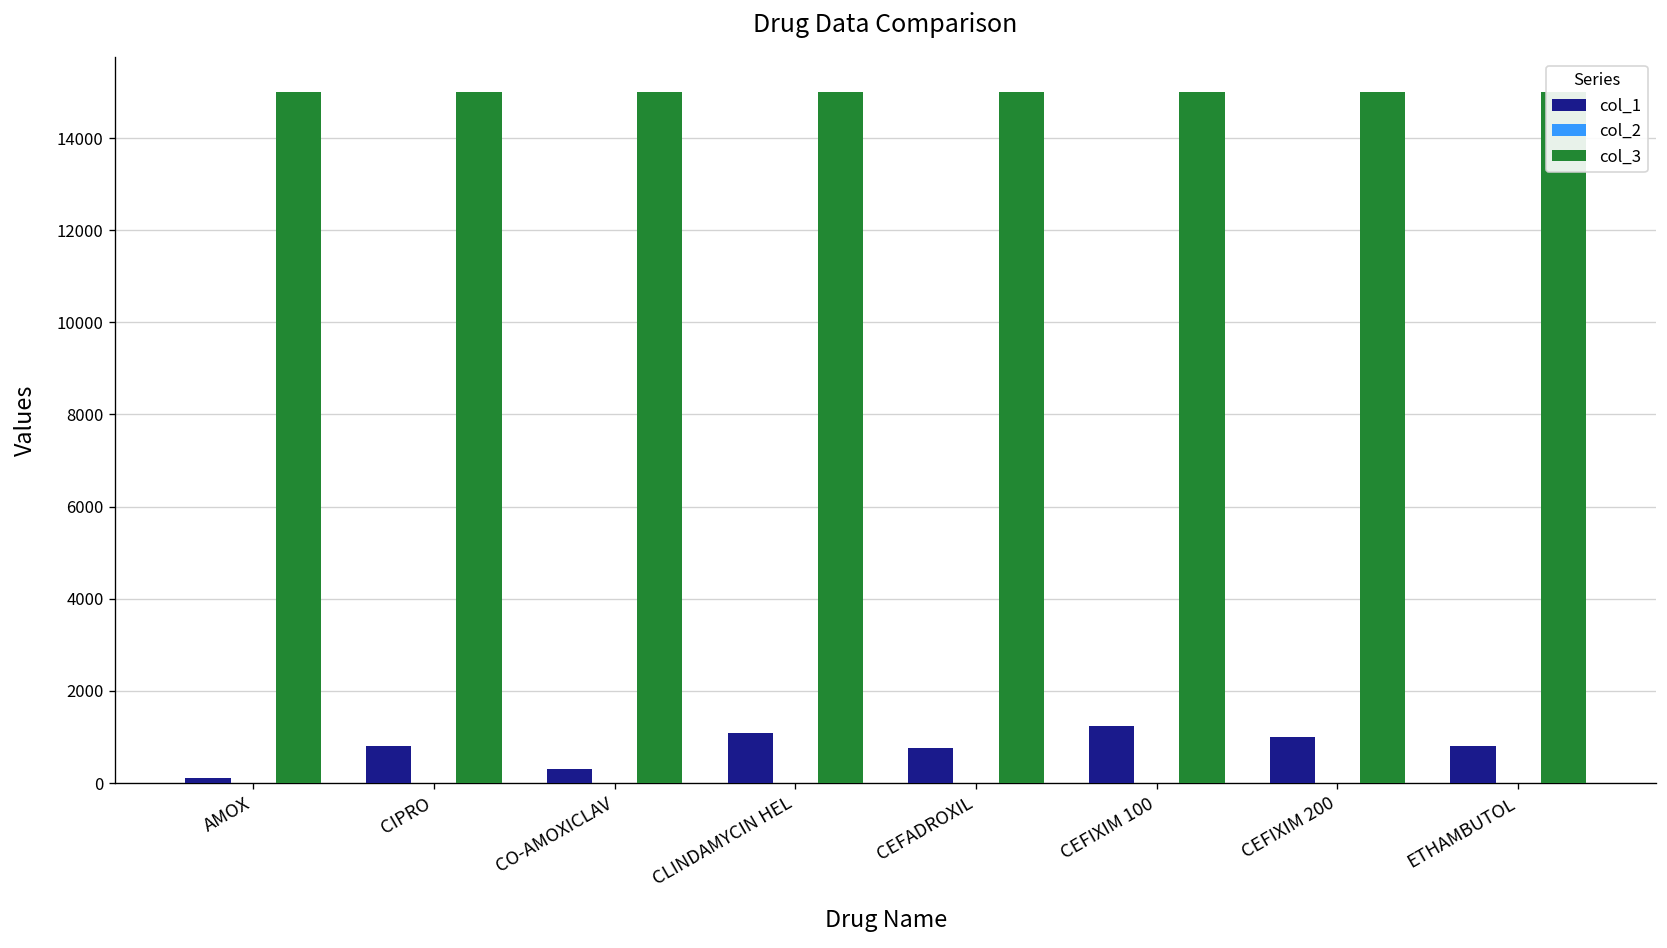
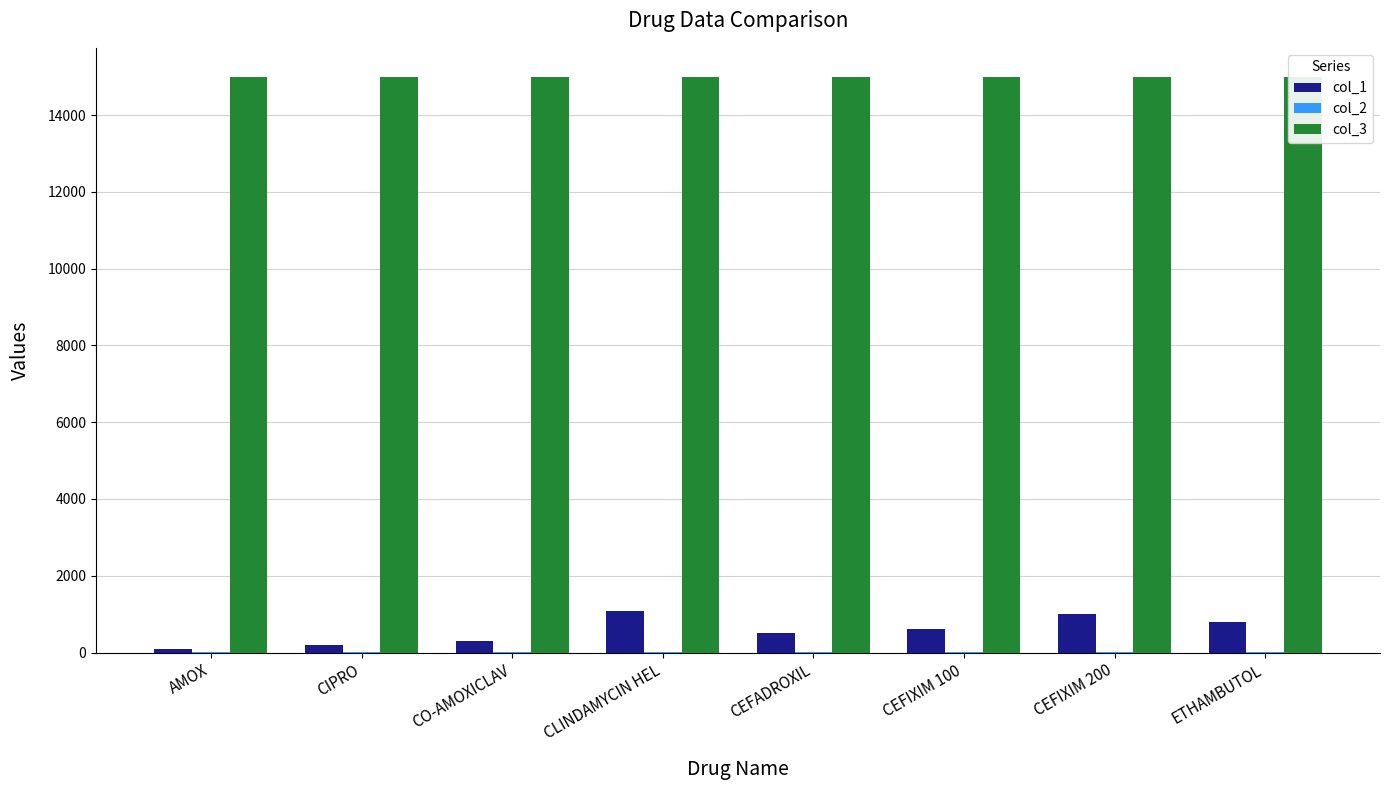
  {
    "col_1": {
      "AMOX": 100,
-     "CIPRO": 800,
+     "CIPRO": 200,
      "CO-AMOXICLAV": 300,
      "CLINDAMYCIN HEL": 1100,
-     "CEFADROXIL": 800,
-     "CEFIXIM 100": 1200,
+     "CEFADROXIL": 500,
+     "CEFIXIM 100": 600,
      "CEFIXIM 200": 1000,
      "ETHAMBUTOL": 800
    },
    "col_3": {
      "AMOX": 15000,
      "CIPRO": 15000,
      "CO-AMOXICLAV": 15000,
      "CLINDAMYCIN HEL": 15000,
      "CEFADROXIL": 15000,
      "CEFIXIM 100": 15000,
      "CEFIXIM 200": 15000
    }
  }
